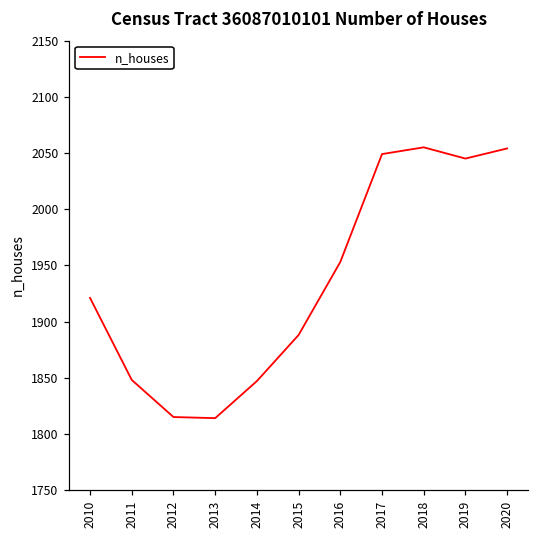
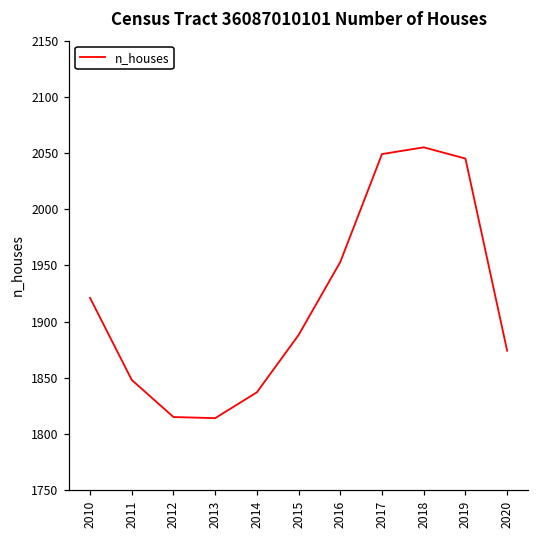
  {
    "2010": 1921,
    "2011": 1848,
    "2012": 1815,
    "2013": 1814,
-   "2014": 1847,
+   "2014": 1837,
    "2015": 1888,
    "2016": 1953,
    "2017": 2049,
    "2018": 2055,
    "2019": 2045,
-   "2020": 2054
+   "2020": 1874
  }
